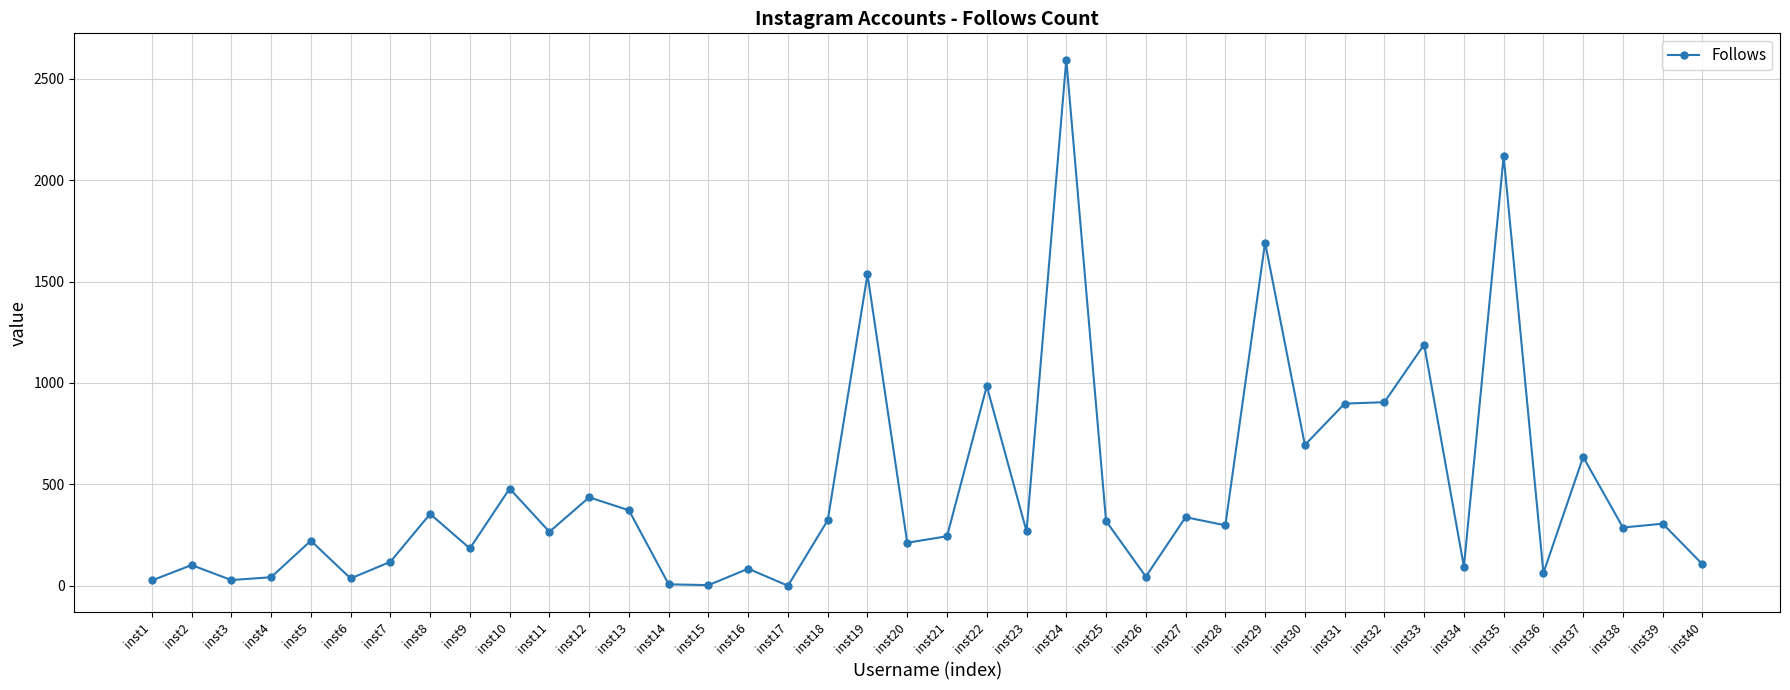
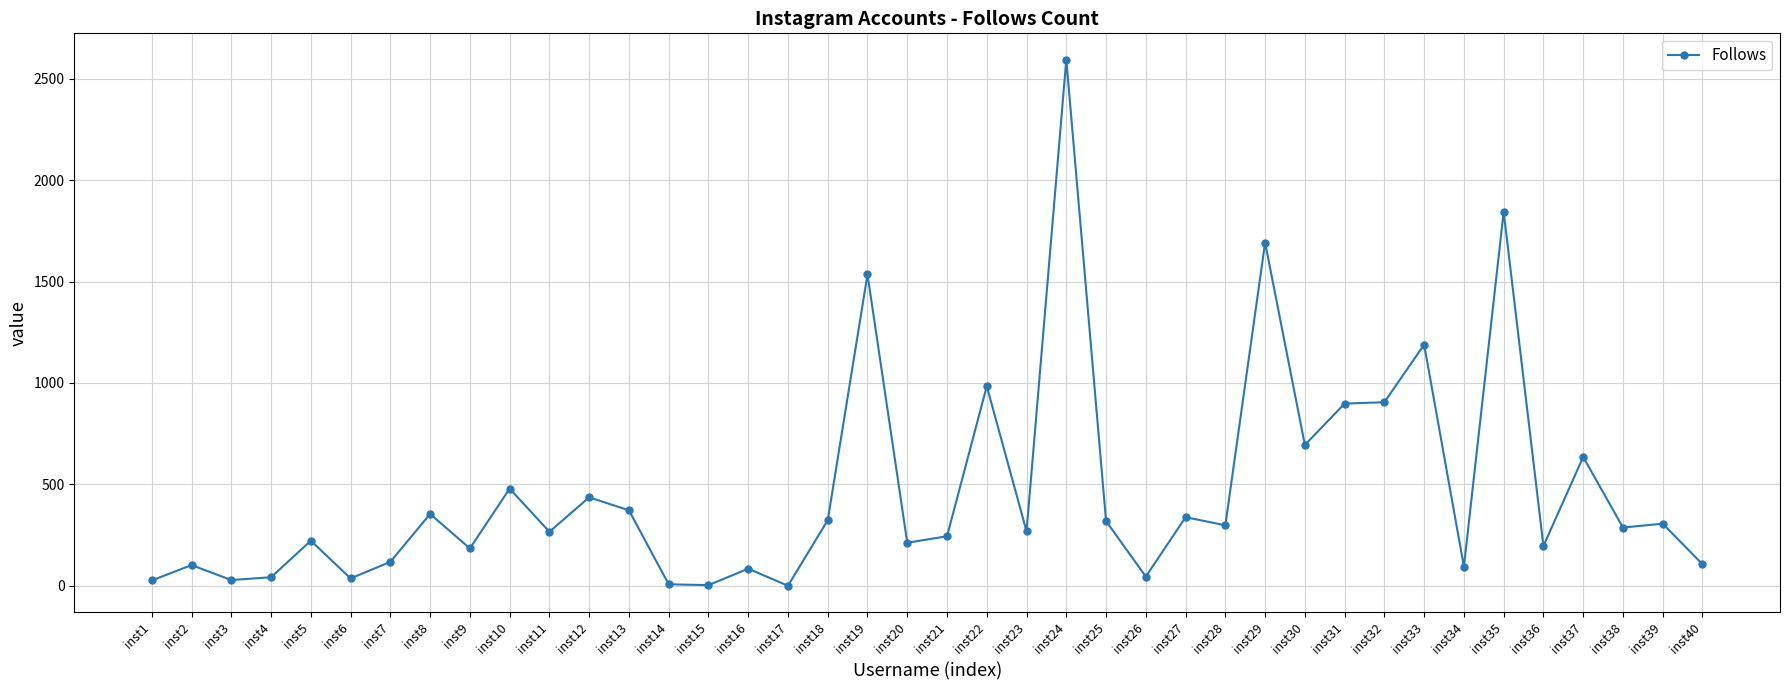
  {
    "inst1": 30,
    "inst2": 100,
    "inst3": 30,
    "inst4": 40,
    "inst5": 220,
    "inst6": 40,
    "inst7": 120,
    "inst8": 350,
    "inst9": 180,
    "inst10": 480,
    "inst11": 270,
    "inst12": 440,
    "inst13": 370,
    "inst14": 10,
    "inst15": 0,
    "inst16": 80,
    "inst17": 0,
    "inst18": 320,
    "inst19": 1540,
    "inst20": 210,
    "inst21": 240,
    "inst22": 980,
    "inst23": 270,
    "inst24": 2590,
    "inst25": 320,
    "inst26": 50,
    "inst27": 340,
    "inst28": 300,
    "inst29": 1690,
    "inst30": 690,
    "inst31": 900,
    "inst32": 910,
    "inst33": 1190,
    "inst34": 90,
-   "inst35": 2120,
-   "inst36": 60,
+   "inst35": 1840,
+   "inst36": 200,
    "inst37": 640,
    "inst38": 290,
    "inst39": 310,
    "inst40": 110
  }
